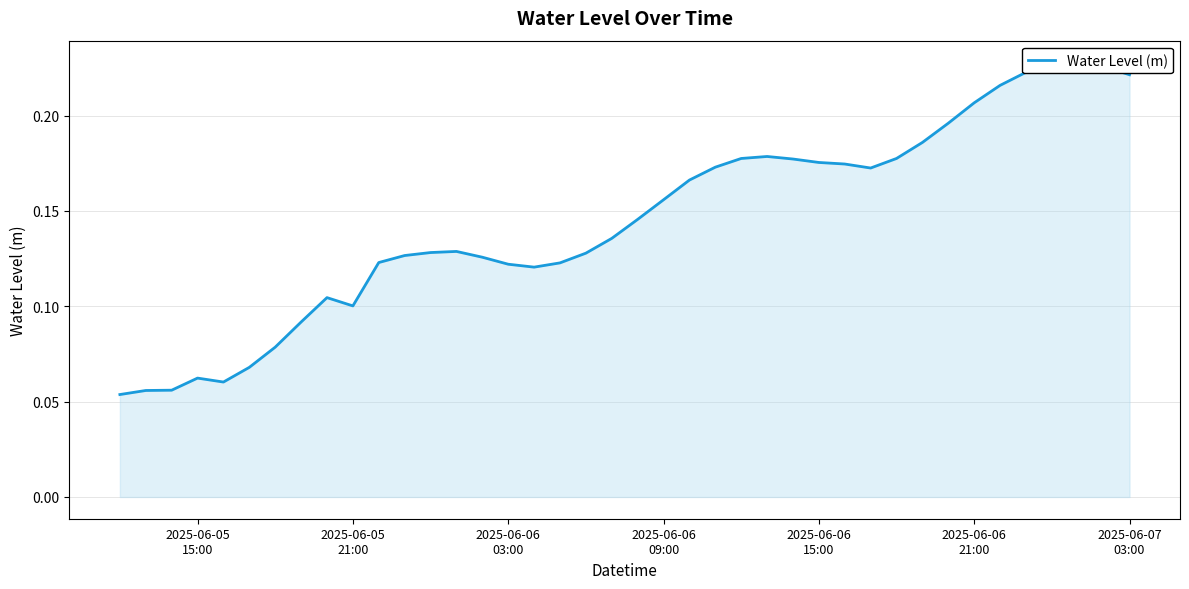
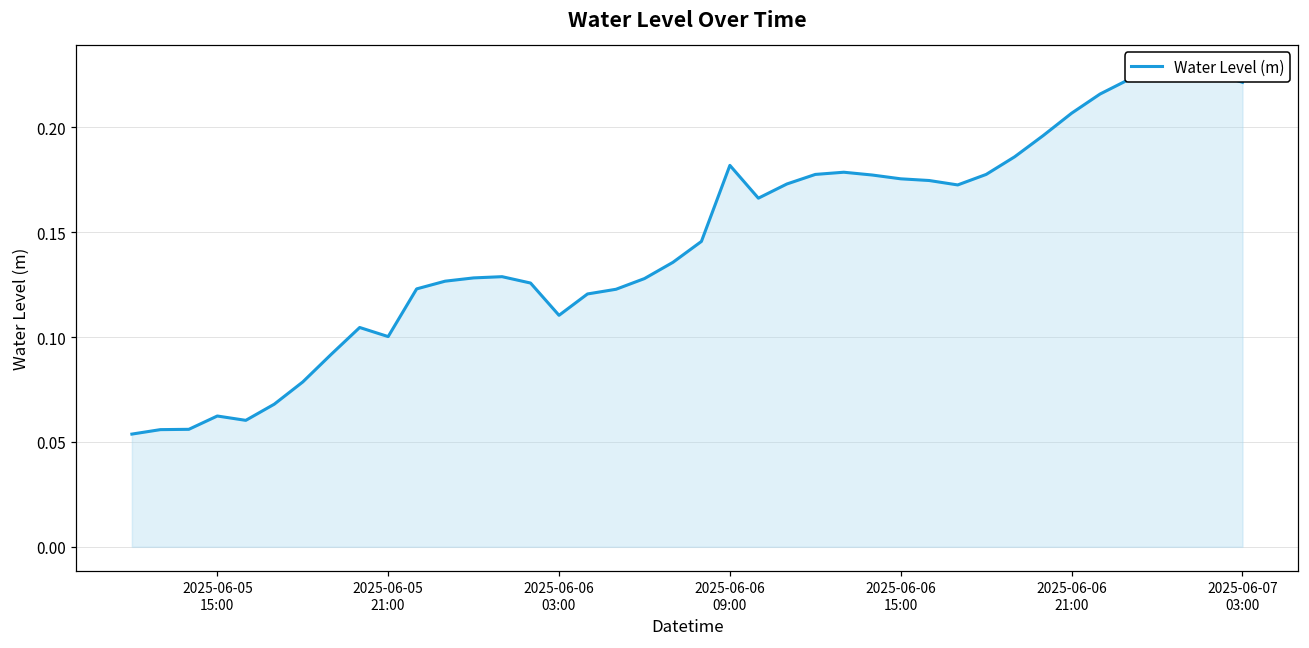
  {
    "2025-06-05 15:00": 0.062,
    "2025-06-05 21:00": 0.100,
-   "2025-06-06 03:00": 0.122,
-   "2025-06-06 09:00": 0.156,
+   "2025-06-06 03:00": 0.110,
+   "2025-06-06 09:00": 0.182,
    "2025-06-06 15:00": 0.175,
    "2025-06-06 21:00": 0.207,
    "2025-06-07 03:00": 0.221
  }
